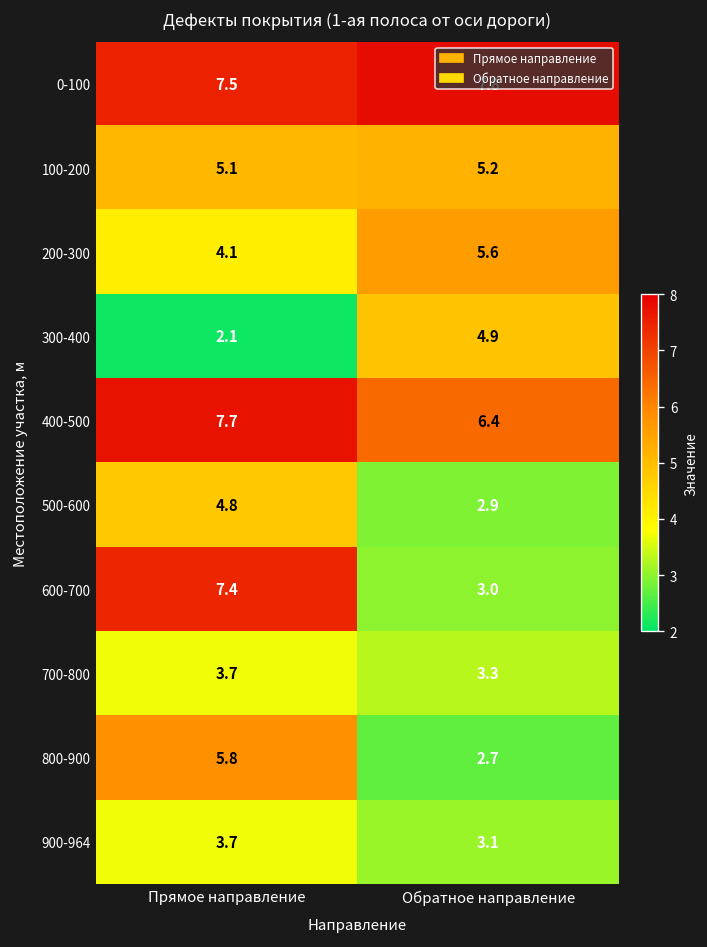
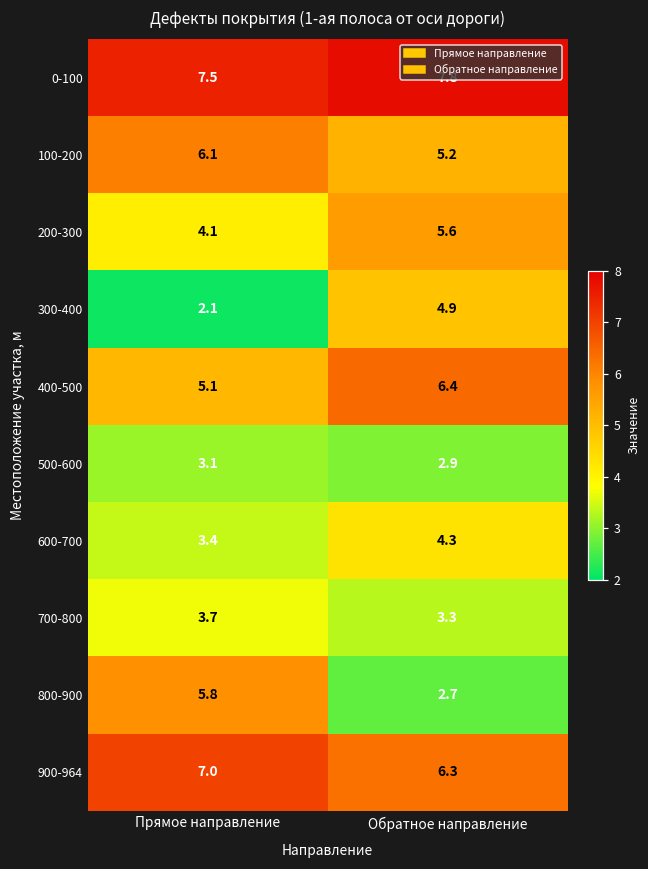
  {
    "0-100": {
      "Прямое направление": 7.5
    },
    "100-200": {
-     "Прямое направление": 5.1,
+     "Прямое направление": 6.1,
      "Обратное направление": 5.2
    },
    "200-300": {
      "Прямое направление": 4.1,
      "Обратное направление": 5.6
    },
    "300-400": {
      "Прямое направление": 2.1,
      "Обратное направление": 4.9
    },
    "400-500": {
-     "Прямое направление": 7.7,
+     "Прямое направление": 5.1,
      "Обратное направление": 6.4
    },
    "500-600": {
-     "Прямое направление": 4.8,
+     "Прямое направление": 3.1,
      "Обратное направление": 2.9
    },
    "600-700": {
-     "Прямое направление": 7.4,
-     "Обратное направление": 3.0
+     "Прямое направление": 3.4,
+     "Обратное направление": 4.3
    },
    "700-800": {
      "Прямое направление": 3.7,
      "Обратное направление": 3.3
    },
    "800-900": {
      "Прямое направление": 5.8,
      "Обратное направление": 2.7
    },
    "900-964": {
-     "Прямое направление": 3.7,
-     "Обратное направление": 3.1
+     "Прямое направление": 7.0,
+     "Обратное направление": 6.3
    }
  }
